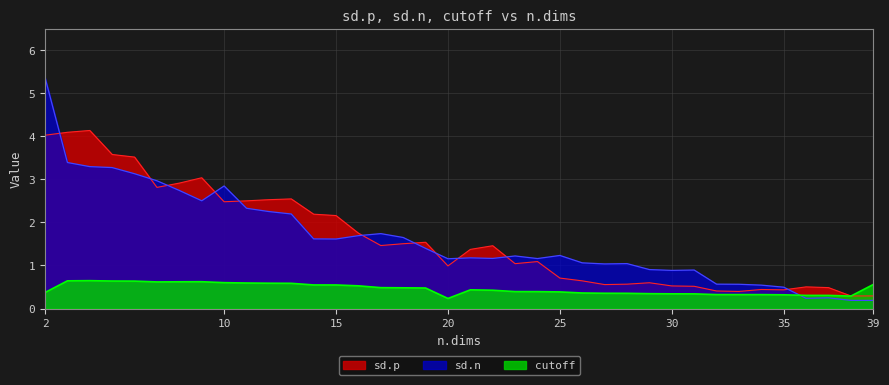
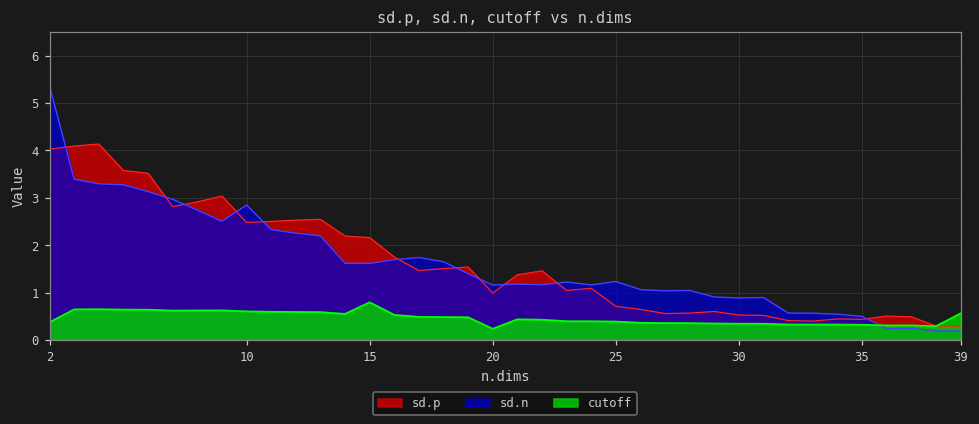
  {
    "sd.p": {
      "2": 4.0,
      "10": 2.5,
      "15": 2.2,
      "20": 1.0,
      "25": 0.7,
      "30": 0.5,
      "35": 0.4,
      "39": 0.3
    },
    "sd.n": {
      "2": 5.4,
      "10": 2.8,
      "15": 1.6,
      "20": 1.2,
      "25": 1.2,
      "30": 0.9,
      "35": 0.5,
      "39": 0.2
    },
    "cutoff": {
      "2": 0.4,
      "10": 0.6,
-     "15": 0.5,
+     "15": 0.8,
      "20": 0.2,
      "25": 0.4,
      "30": 0.3,
      "35": 0.3,
      "39": 0.6
    }
  }
